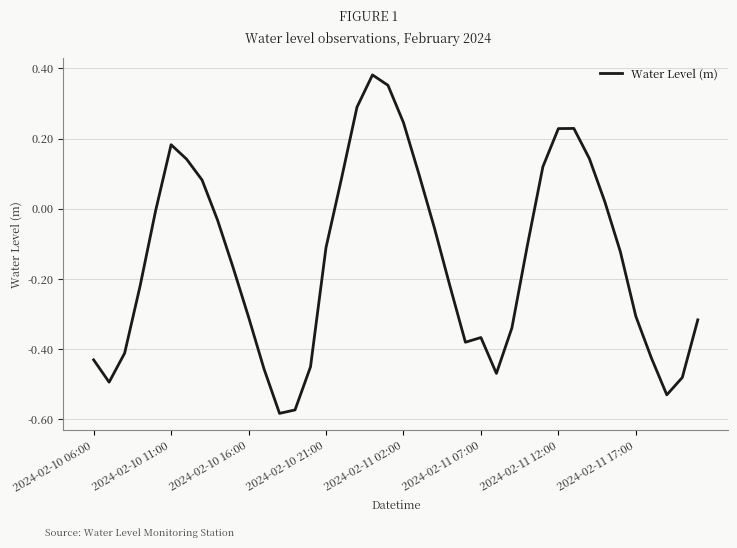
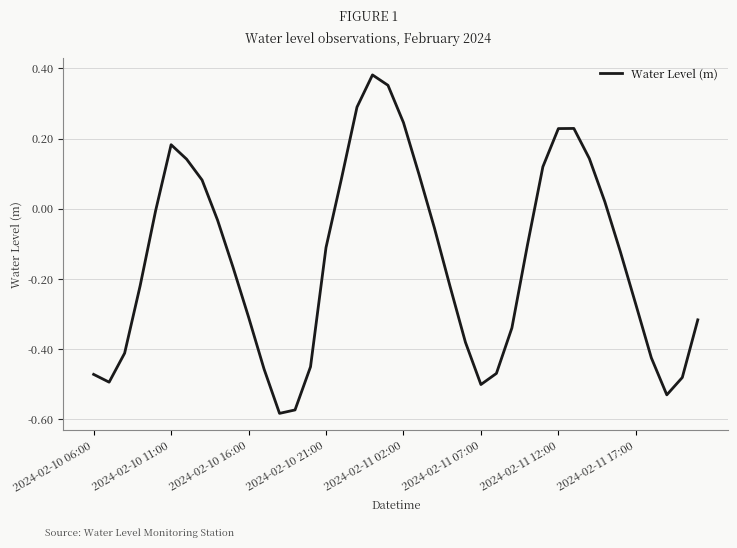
  {
-   "2024-02-10 06:00": -0.43,
+   "2024-02-10 06:00": -0.47,
    "2024-02-10 11:00": 0.18,
    "2024-02-10 16:00": -0.31,
    "2024-02-10 21:00": -0.11,
    "2024-02-11 02:00": 0.25,
-   "2024-02-11 07:00": -0.37,
+   "2024-02-11 07:00": -0.50,
    "2024-02-11 12:00": 0.23,
-   "2024-02-11 17:00": -0.31
+   "2024-02-11 17:00": -0.27
  }
